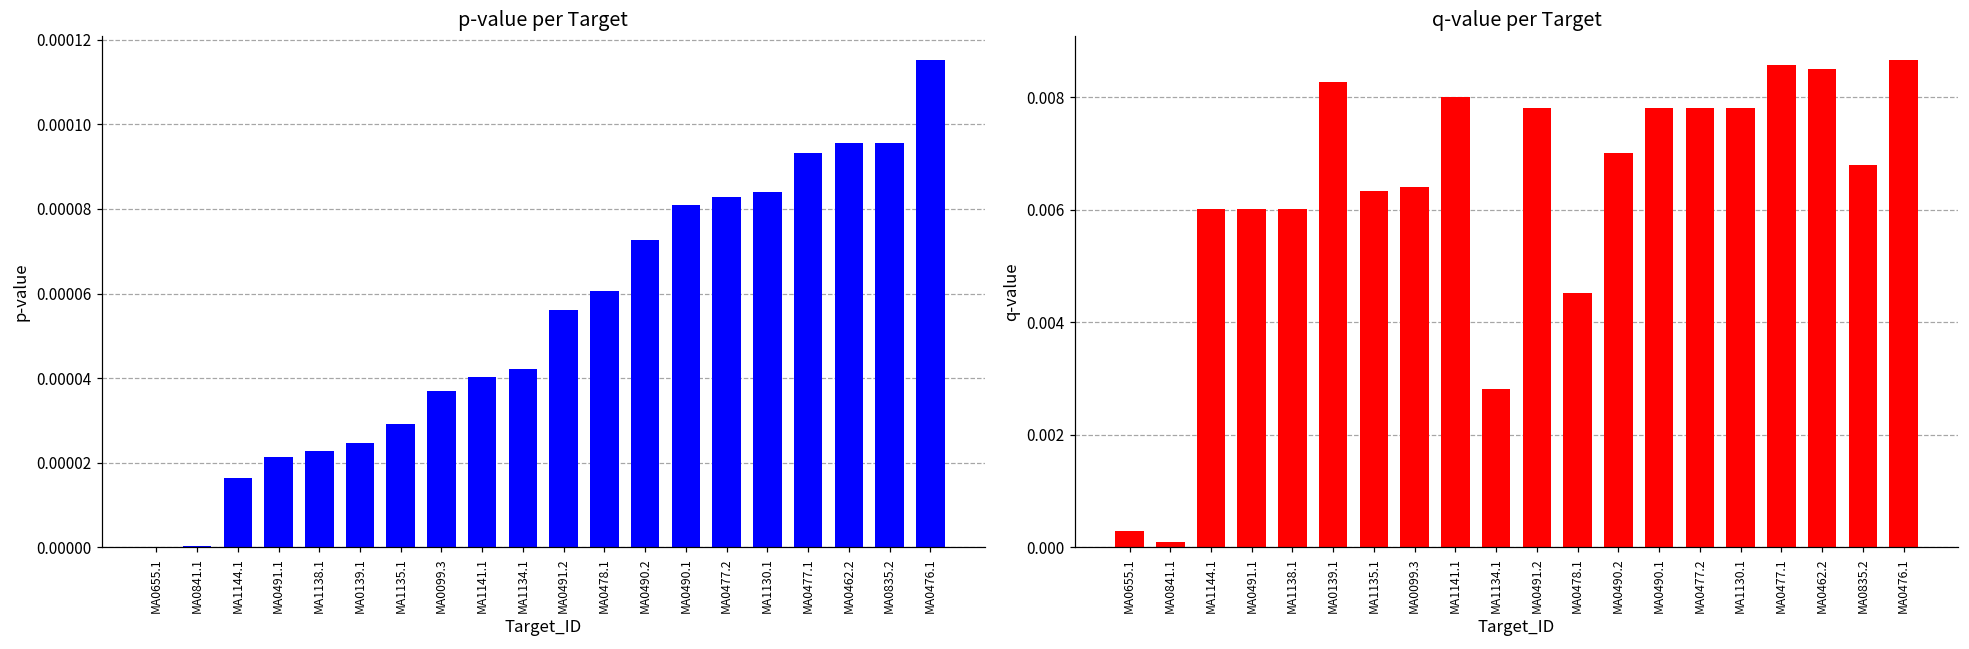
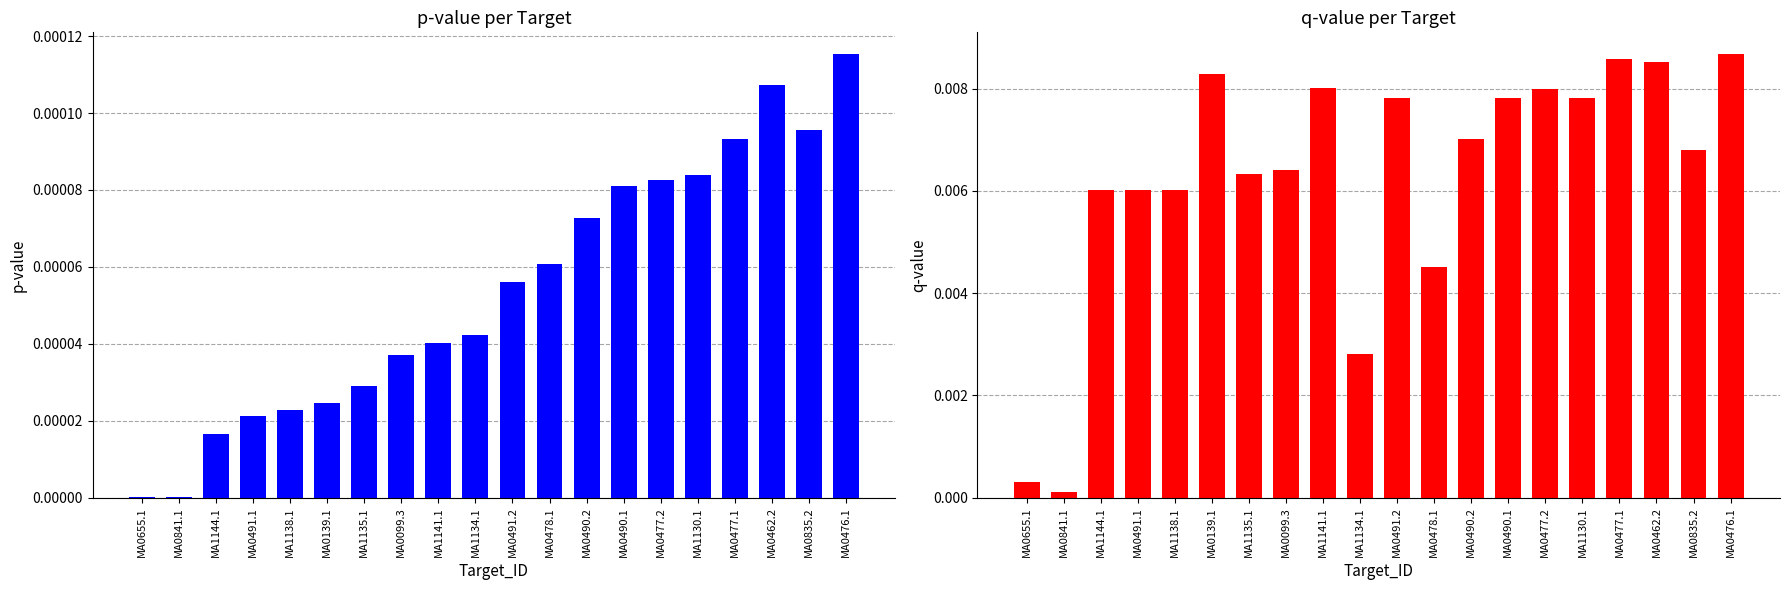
  {
    "p-value per Target": {
      "MA1144.1": 0.000016,
      "MA0491.1": 0.000021,
      "MA1138.1": 0.000023,
      "MA0139.1": 0.000025,
      "MA1135.1": 0.000029,
      "MA0099.3": 0.000037,
      "MA1141.1": 0.000040,
      "MA1134.1": 0.000042,
      "MA0491.2": 0.000056,
      "MA0478.1": 0.000061,
      "MA0490.2": 0.000073,
      "MA0490.1": 0.000081,
      "MA0477.2": 0.000083,
      "MA1130.1": 0.000084,
      "MA0477.1": 0.000093,
-     "MA0462.2": 0.000096,
+     "MA0462.2": 0.000107,
      "MA0835.2": 0.000096,
      "MA0476.1": 0.000115
    },
    "q-value per Target": {
      "MA0655.1": 0.0003,
      "MA0841.1": 0.0001,
      "MA1144.1": 0.0060,
      "MA0491.1": 0.0060,
      "MA1138.1": 0.0060,
      "MA0139.1": 0.0083,
      "MA1135.1": 0.0063,
      "MA0099.3": 0.0064,
      "MA1141.1": 0.0080,
      "MA1134.1": 0.0028,
      "MA0491.2": 0.0078,
      "MA0478.1": 0.0045,
      "MA0490.2": 0.0070,
      "MA0490.1": 0.0078,
-     "MA0477.2": 0.0078,
+     "MA0477.2": 0.0080,
      "MA1130.1": 0.0078,
      "MA0477.1": 0.0086,
      "MA0462.2": 0.0085,
      "MA0835.2": 0.0068,
      "MA0476.1": 0.0087
    }
  }
